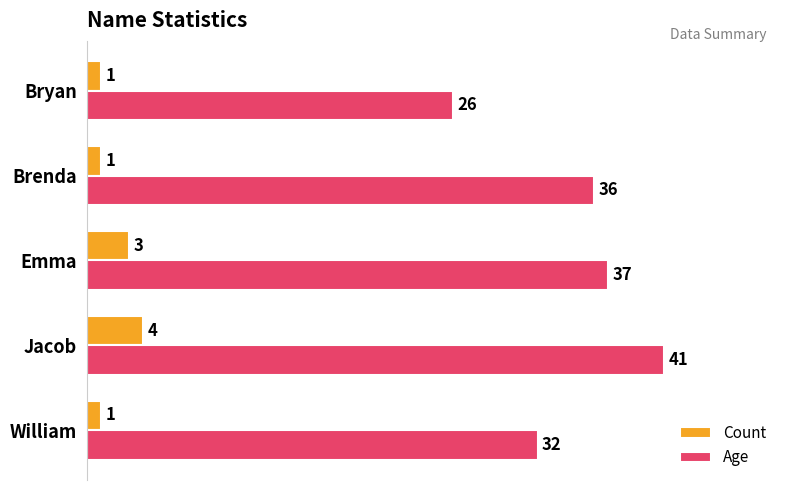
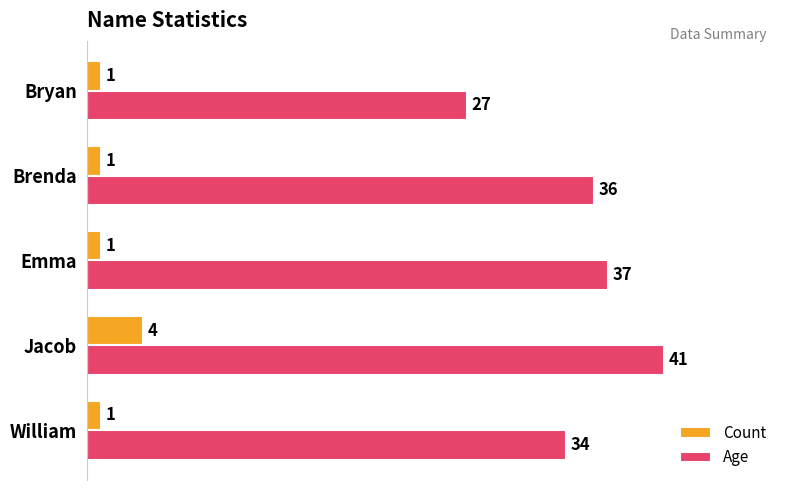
  {
    "Count": {
      "Bryan": 1,
      "Brenda": 1,
-     "Emma": 3,
+     "Emma": 1,
      "Jacob": 4,
      "William": 1
    },
    "Age": {
-     "Bryan": 26,
+     "Bryan": 27,
      "Brenda": 36,
      "Emma": 37,
      "Jacob": 41,
-     "William": 32
+     "William": 34
    }
  }
